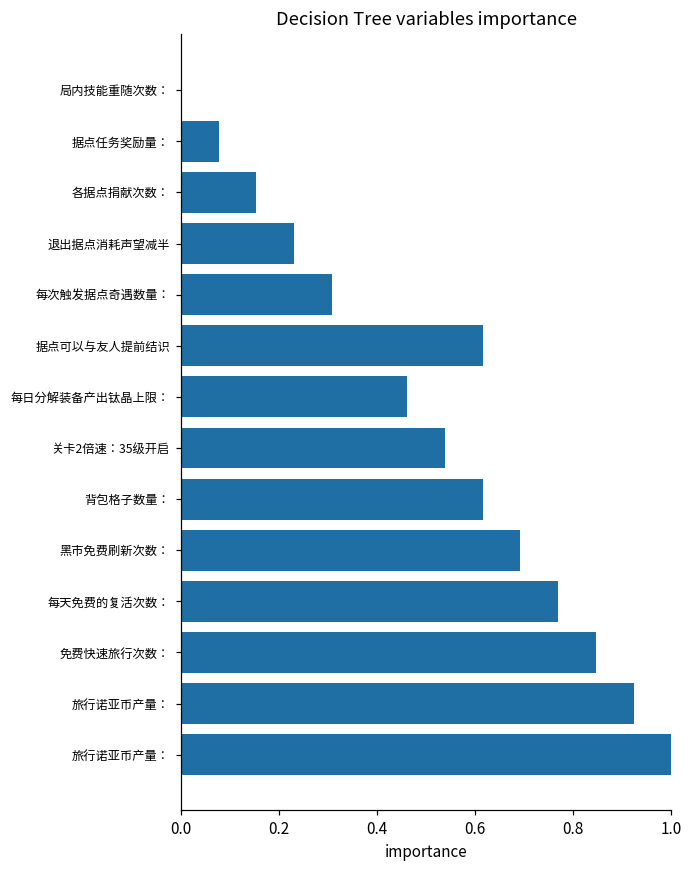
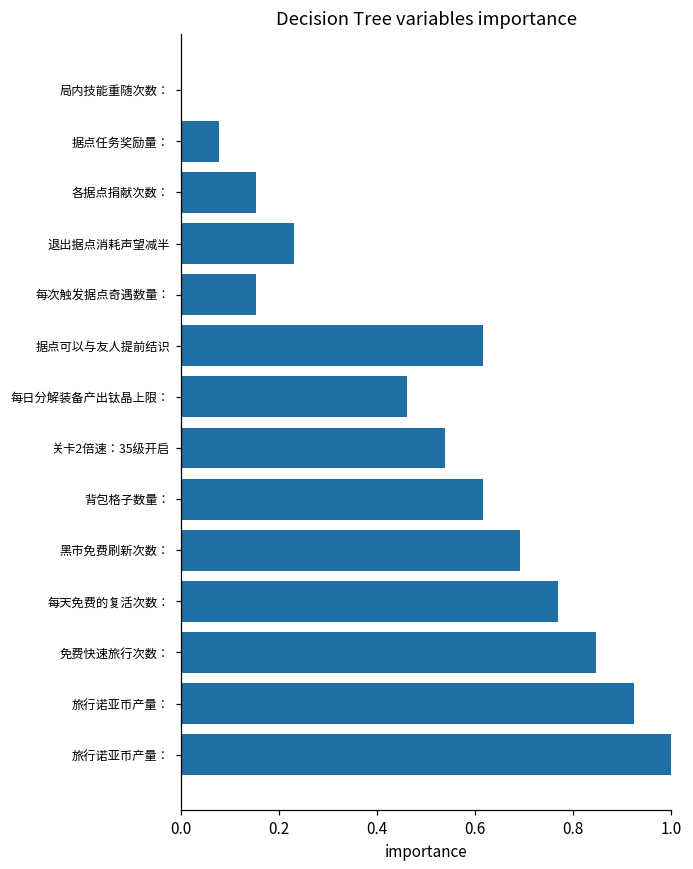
  {
    "局内技能重随次数：": 0.00,
    "据点任务奖励量：": 0.08,
    "各据点捐献次数：": 0.15,
    "退出据点消耗声望减半": 0.23,
-   "每次触发据点奇遇数量：": 0.31,
+   "每次触发据点奇遇数量：": 0.15,
    "据点可以与友人提前结识": 0.62,
    "每日分解装备产出钛晶上限：": 0.46,
    "关卡2倍速：35级开启": 0.54,
    "背包格子数量：": 0.62,
    "黑市免费刷新次数：": 0.69,
    "每天免费的复活次数：": 0.77,
    "免费快速旅行次数：": 0.85
  }
